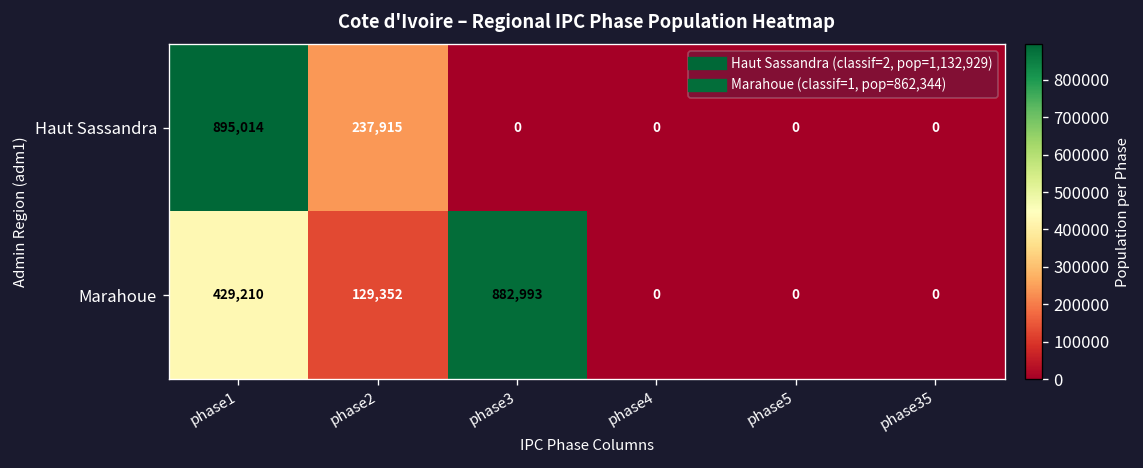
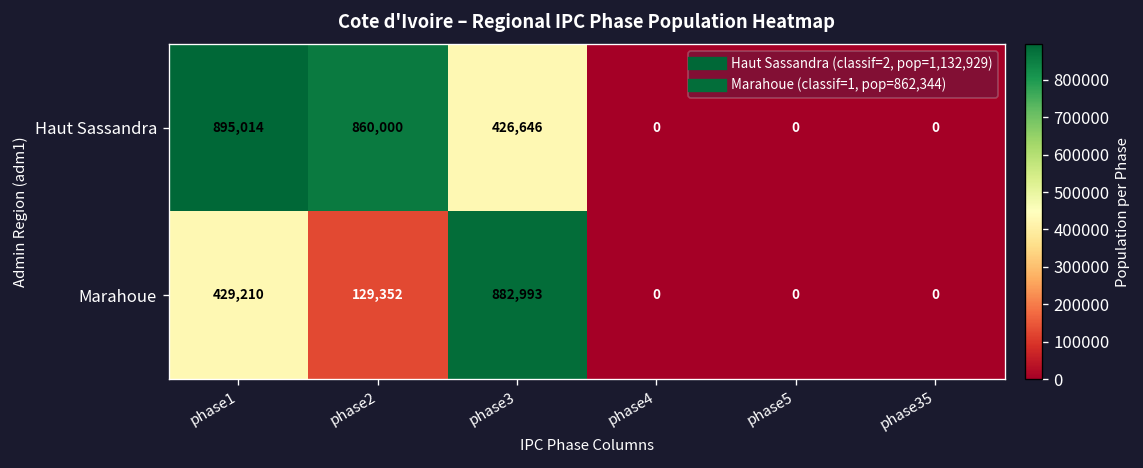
  {
    "Haut Sassandra": {
      "phase1": "895,014",
-     "phase2": "237,915",
-     "phase3": "0",
+     "phase2": "860,000",
+     "phase3": "426,646",
      "phase4": "0",
      "phase5": "0",
      "phase35": "0"
    },
    "Marahoue": {
      "phase1": "429,210",
      "phase2": "129,352",
      "phase3": "882,993",
      "phase4": "0",
      "phase5": "0",
      "phase35": "0"
    }
  }
